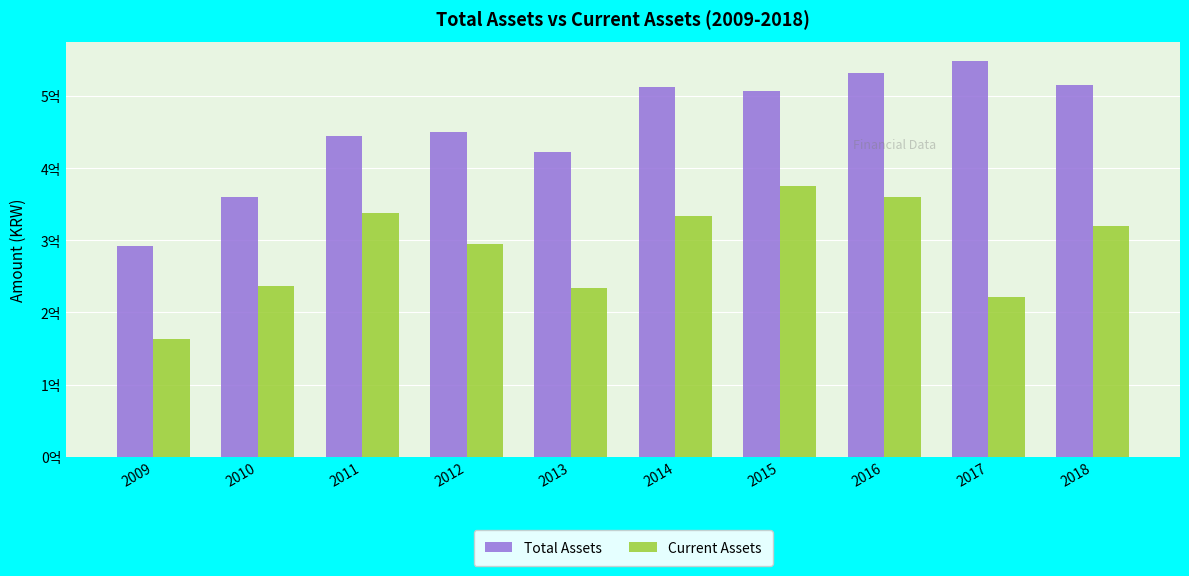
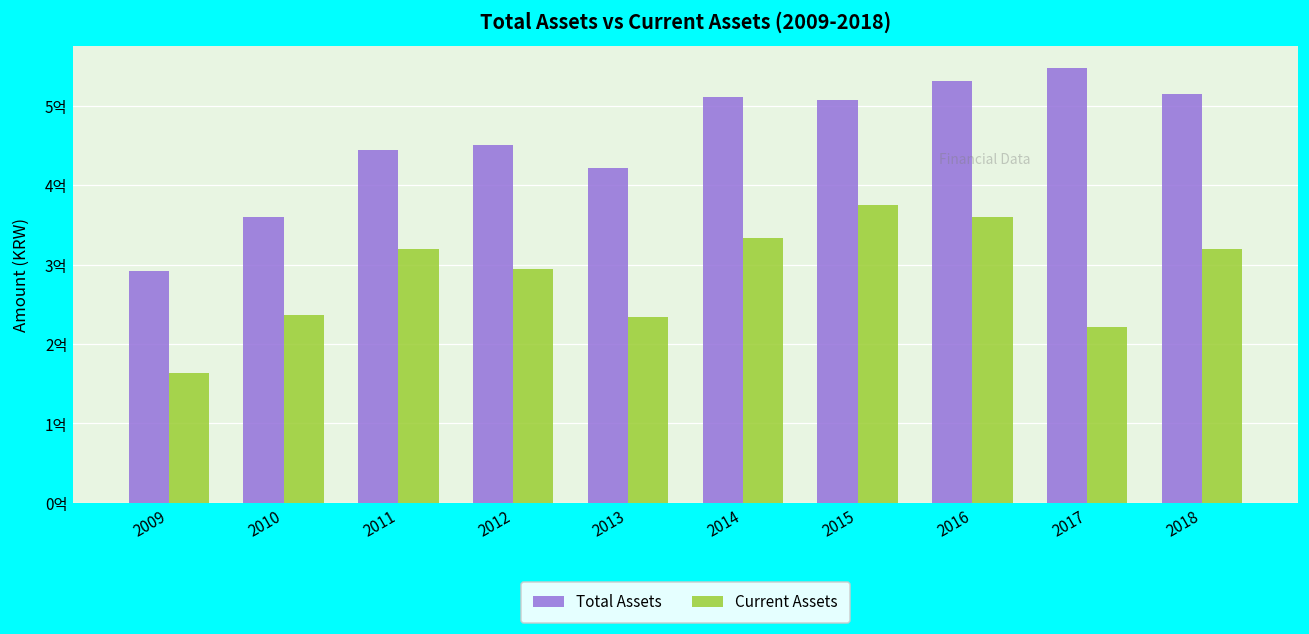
  {
    "Total Assets": {
      "2009": "2.9억",
      "2010": "3.6억",
      "2011": "4.4억",
      "2012": "4.5억",
      "2013": "4.2억",
      "2014": "5.1억",
      "2015": "5.1억",
      "2016": "5.3억",
      "2017": "5.5억",
      "2018": "5.2억"
    },
    "Current Assets": {
      "2009": "1.6억",
      "2010": "2.4억",
-     "2011": "3.4억",
+     "2011": "3.2억",
      "2012": "3.0억",
      "2013": "2.3억",
      "2014": "3.3억",
      "2015": "3.8억",
      "2016": "3.6억",
      "2017": "2.2억",
      "2018": "3.2억"
    }
  }
